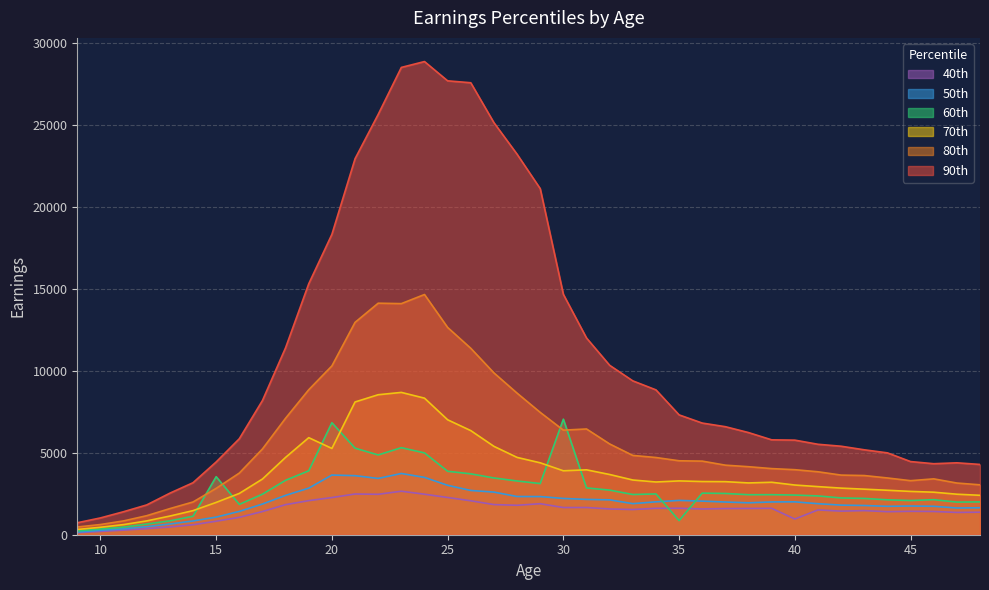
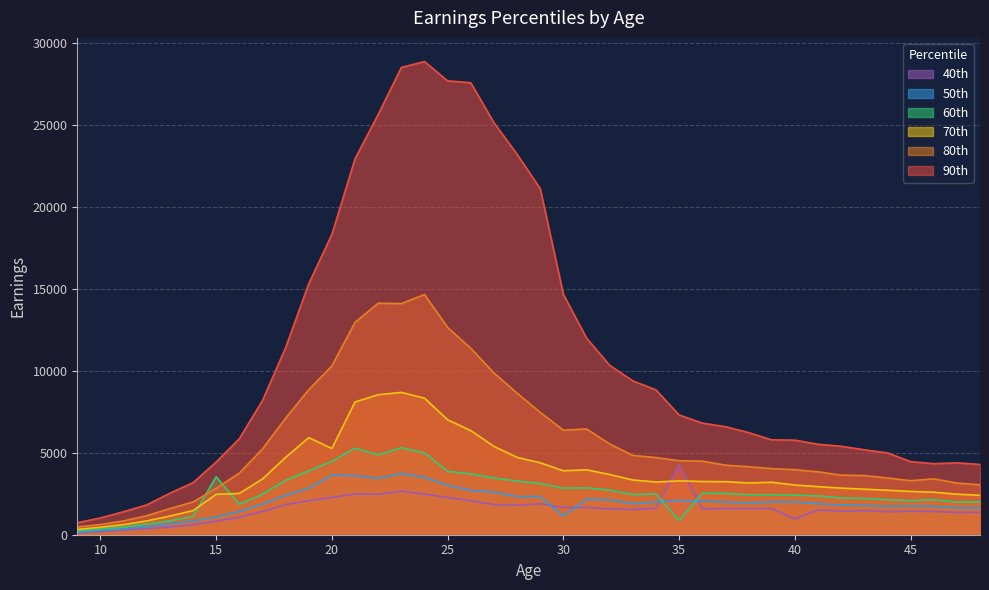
  {
    "40th": {
      "15": 800,
      "20": 2300,
      "25": 2300,
      "30": 1700,
-     "35": 1600,
+     "35": 4300,
      "40": 1000,
      "45": 1400
    },
    "50th": {
      "15": 1100,
      "20": 3600,
      "25": 3000,
-     "30": 2200,
+     "30": 1100,
      "35": 2100,
      "40": 2000,
      "45": 1800
    },
    "60th": {
      "15": 3500,
-     "20": 6800,
+     "20": 4500,
      "25": 3900,
-     "30": 7100,
+     "30": 2800,
      "35": 900,
      "40": 2400,
      "45": 2100
    },
    "70th": {
-     "15": 2000,
+     "15": 2500,
      "20": 5300,
      "25": 7000,
      "30": 3900,
      "35": 3300,
      "40": 3000,
      "45": 2600
    }
  }
